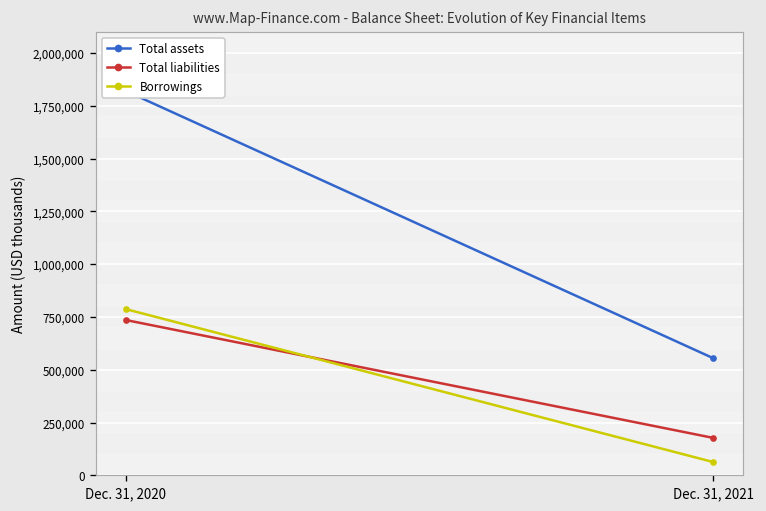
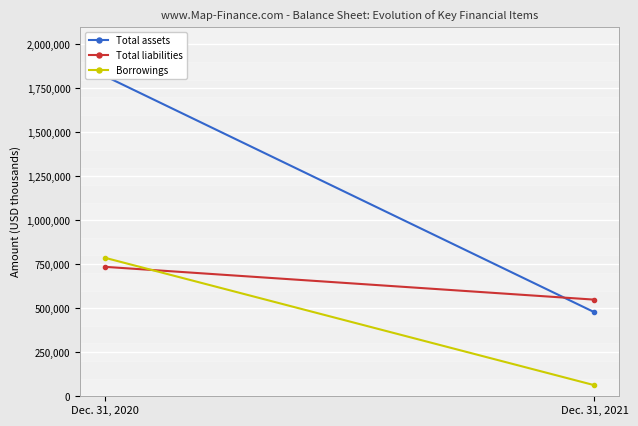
  {
    "Total assets": {
-     "Dec. 31, 2021": "550,000"
+     "Dec. 31, 2021": "480,000"
    },
    "Total liabilities": {
      "Dec. 31, 2020": "740,000",
-     "Dec. 31, 2021": "180,000"
+     "Dec. 31, 2021": "550,000"
    },
    "Borrowings": {
      "Dec. 31, 2020": "790,000",
      "Dec. 31, 2021": "60,000"
    }
  }
